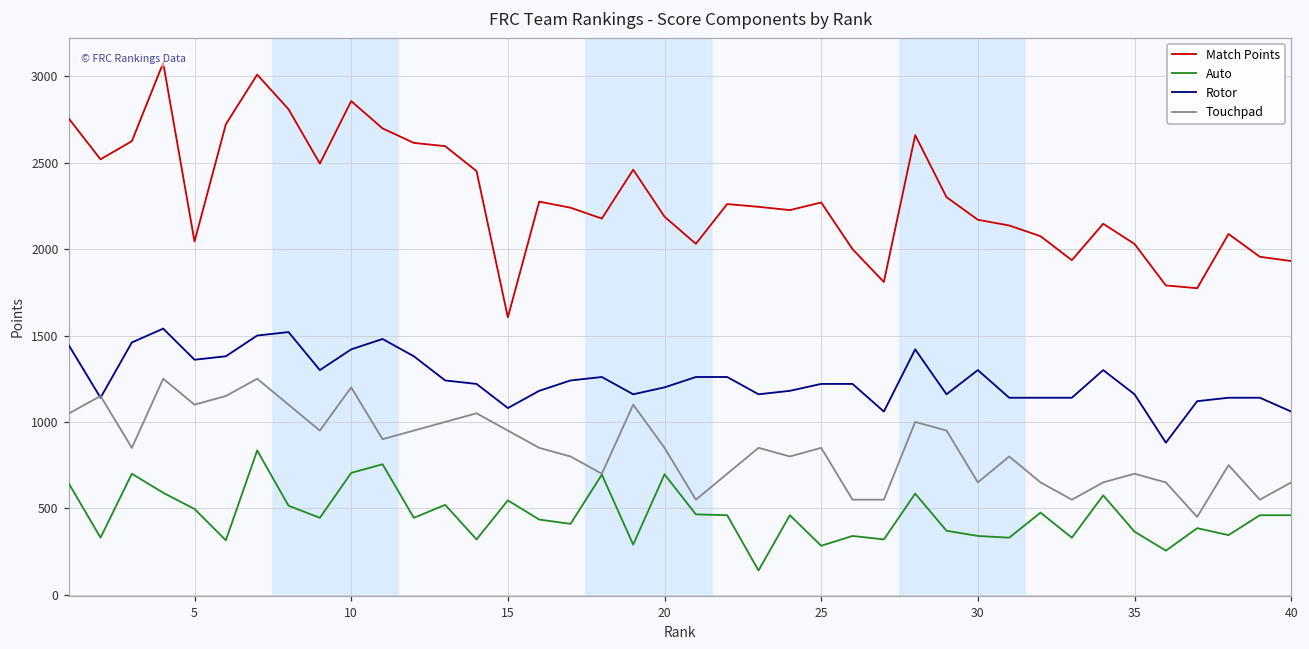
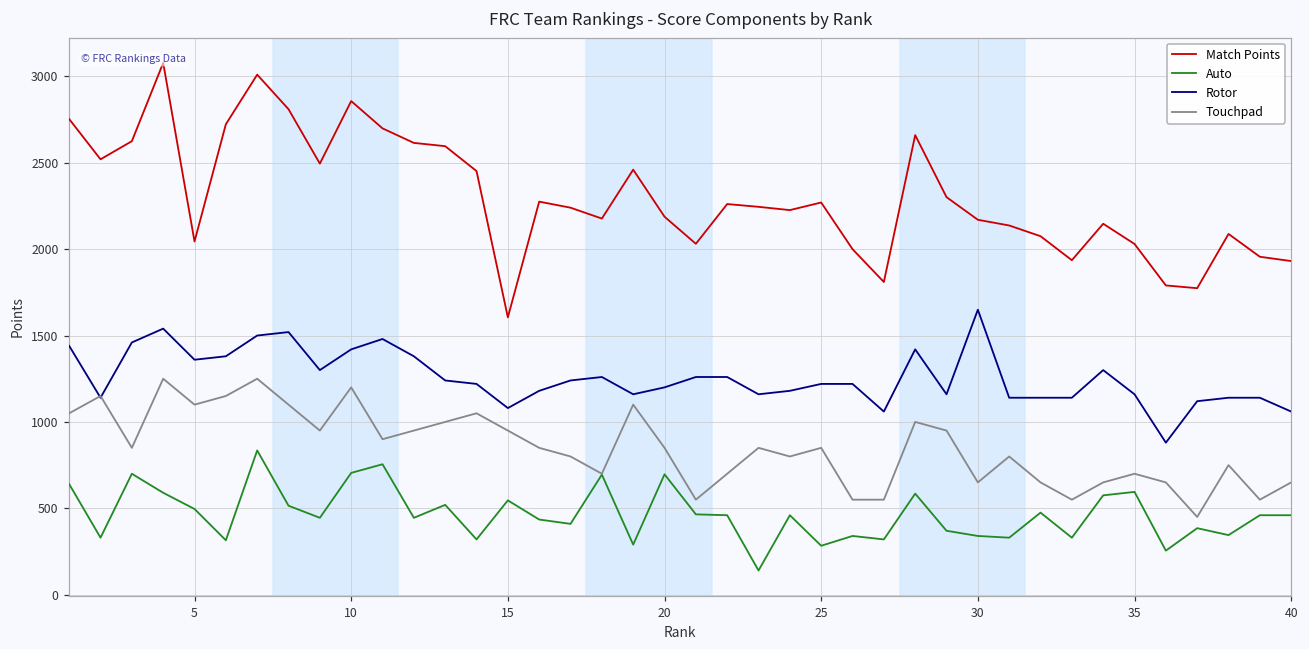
  {
    "Match Points": {
      "5": 2040,
      "10": 2860,
      "15": 1610,
      "20": 2190,
      "25": 2270,
      "30": 2170,
      "35": 2030,
      "40": 1930
    },
    "Auto": {
      "5": 500,
      "10": 710,
      "15": 550,
      "20": 700,
      "25": 280,
      "30": 340,
-     "35": 370,
+     "35": 600,
      "40": 460
    },
    "Rotor": {
      "5": 1360,
      "10": 1420,
      "15": 1080,
      "20": 1200,
      "25": 1220,
-     "30": 1300,
+     "30": 1650,
      "35": 1160,
      "40": 1060
    },
    "Touchpad": {
      "5": 1100,
      "10": 1200,
      "15": 950,
      "20": 850,
      "25": 850,
      "30": 650,
      "35": 700,
      "40": 650
    }
  }
